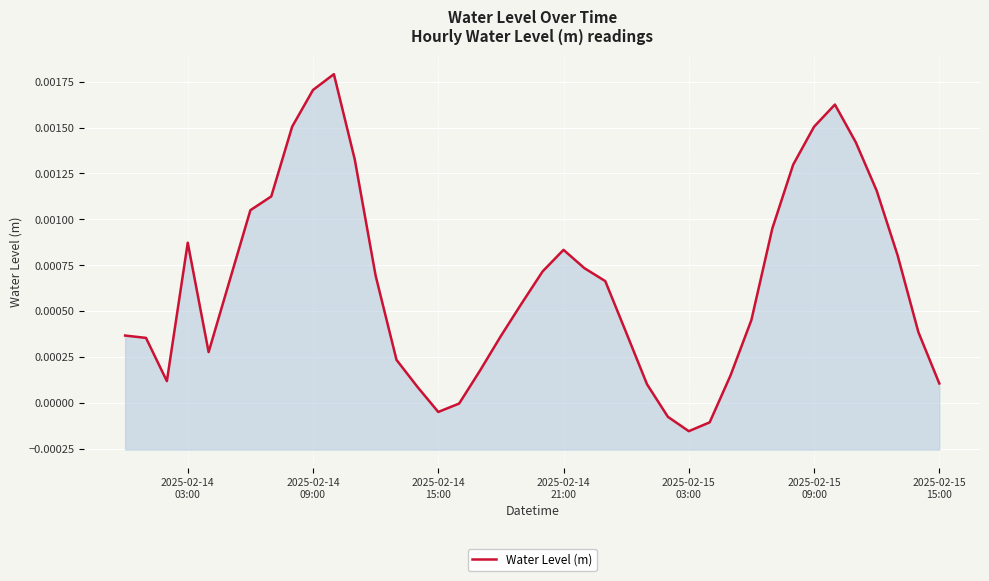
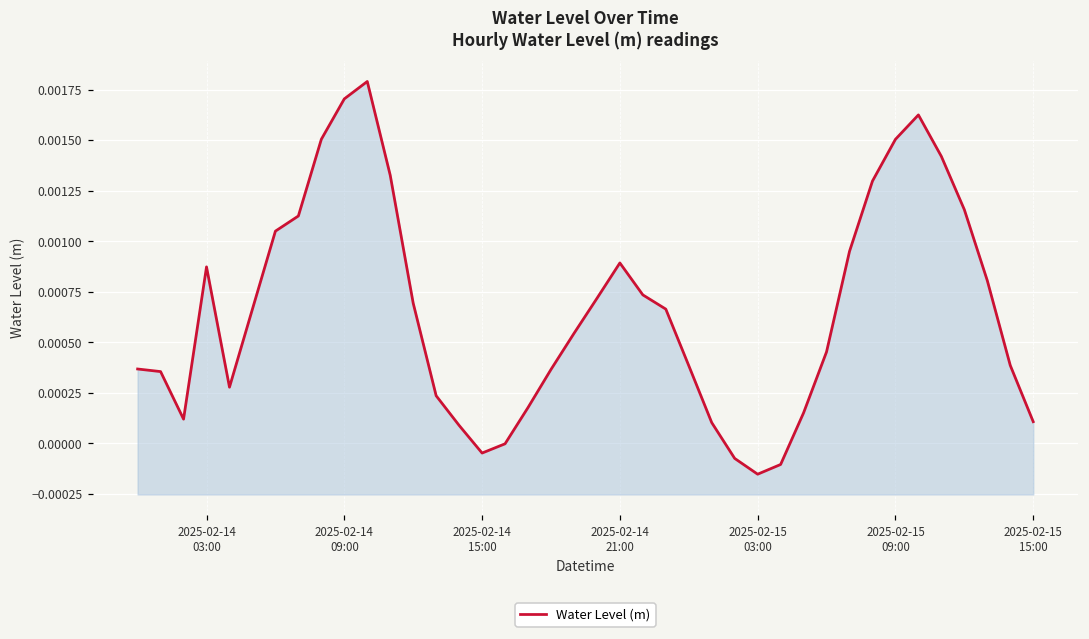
  {
    "2025-02-14 03:00": 0.00087,
    "2025-02-14 09:00": 0.00170,
    "2025-02-14 15:00": -0.00005,
-   "2025-02-14 21:00": 0.00083,
+   "2025-02-14 21:00": 0.00089,
    "2025-02-15 03:00": -0.00015,
    "2025-02-15 09:00": 0.00150,
    "2025-02-15 15:00": 0.00011
  }
